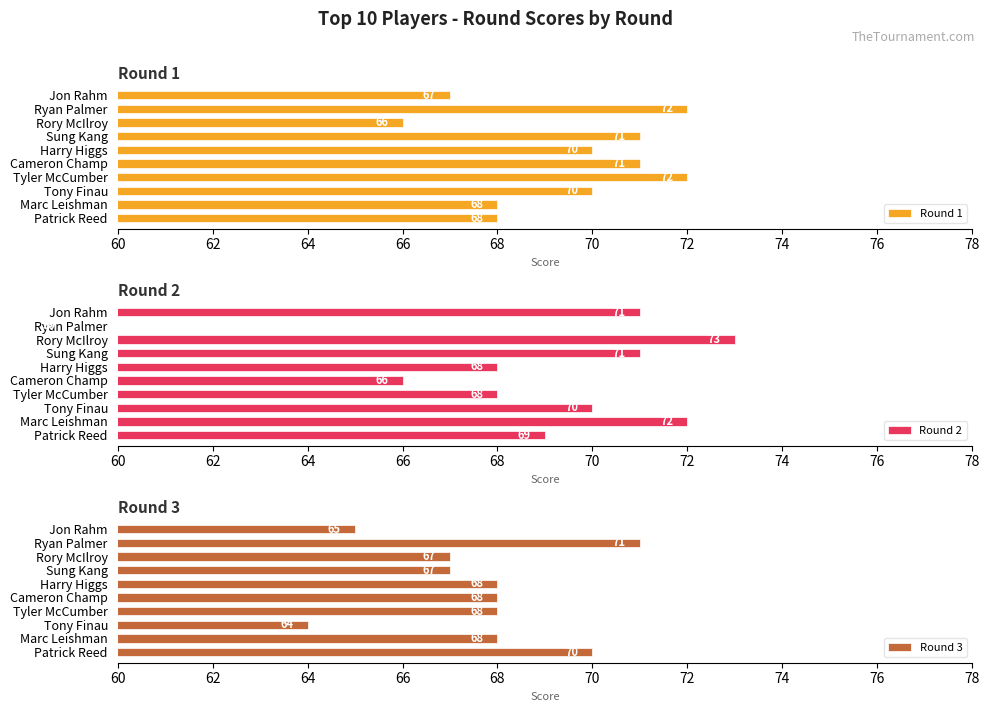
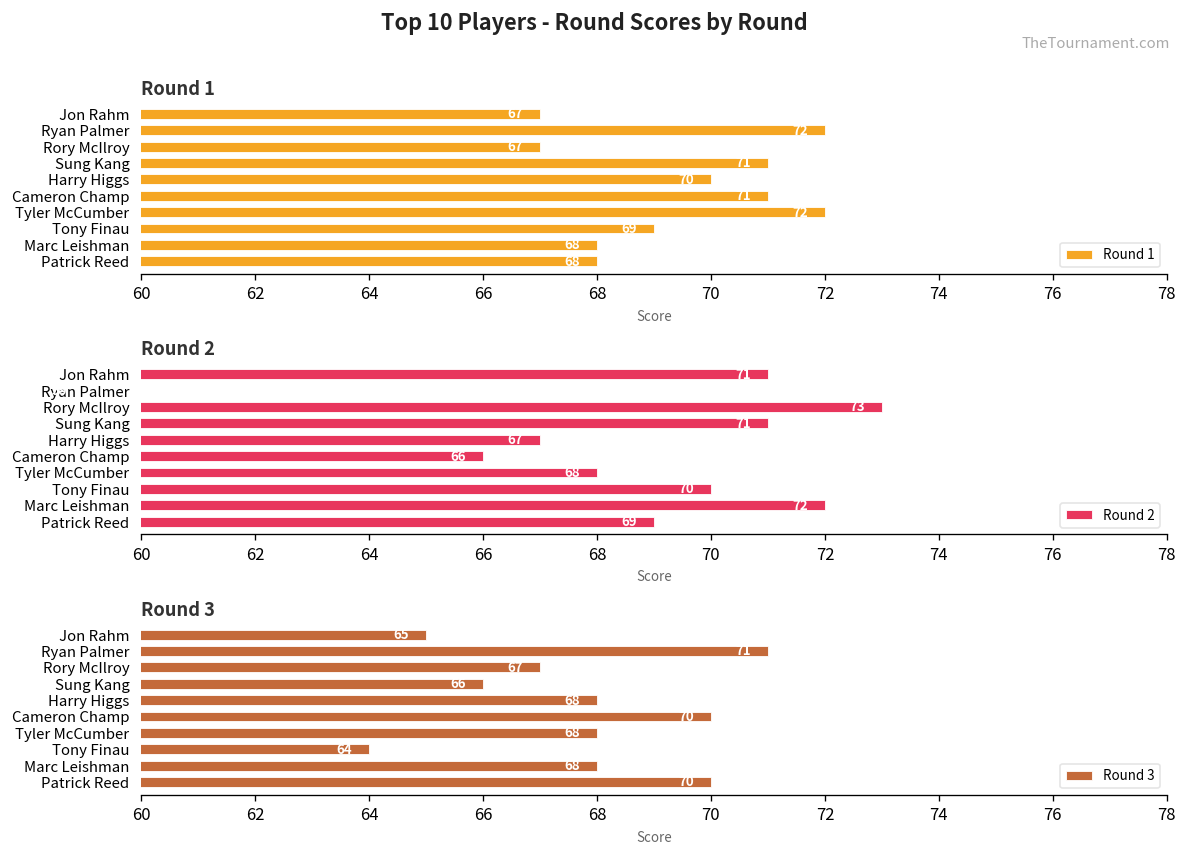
  {
    "Round 1": {
      "Jon Rahm": 67,
      "Ryan Palmer": 72,
-     "Rory McIlroy": 66,
+     "Rory McIlroy": 67,
      "Sung Kang": 71,
      "Harry Higgs": 70,
      "Cameron Champ": 71,
      "Tyler McCumber": 72,
-     "Tony Finau": 70,
+     "Tony Finau": 69,
      "Marc Leishman": 68,
      "Patrick Reed": 68
    },
    "Round 2": {
      "Jon Rahm": 71,
      "Sung Kang": 71,
-     "Harry Higgs": 68,
+     "Harry Higgs": 67,
      "Cameron Champ": 66,
      "Tyler McCumber": 68,
      "Tony Finau": 70,
      "Patrick Reed": 69
    },
    "Round 3": {
      "Jon Rahm": 65,
      "Ryan Palmer": 71,
-     "Sung Kang": 67,
+     "Sung Kang": 66,
      "Harry Higgs": 68,
-     "Cameron Champ": 68,
+     "Cameron Champ": 70,
      "Tyler McCumber": 68,
      "Tony Finau": 64,
      "Marc Leishman": 68,
      "Patrick Reed": 70
    }
  }
